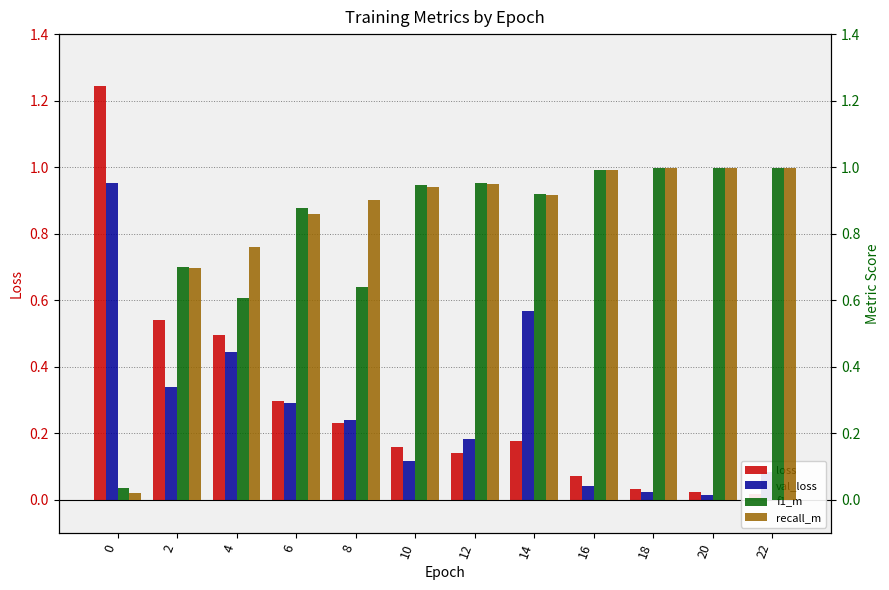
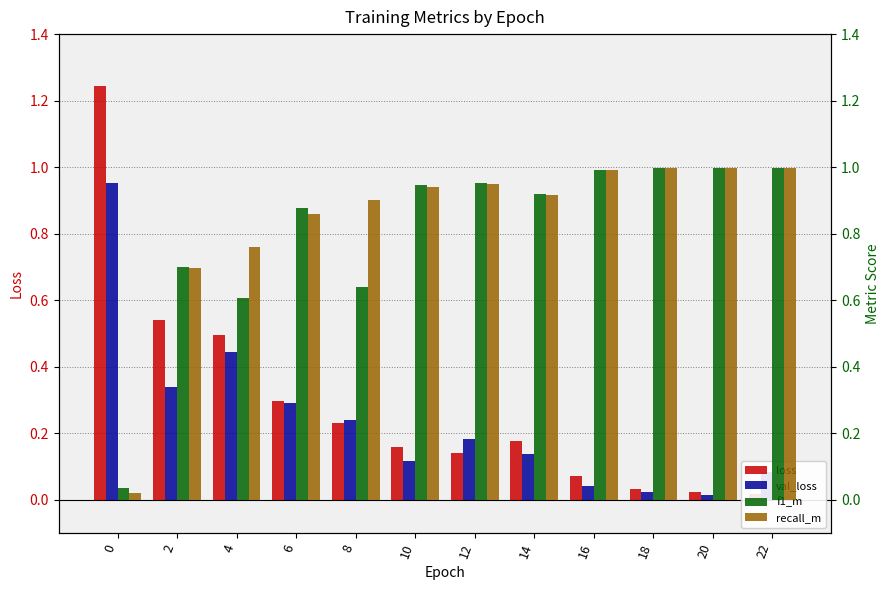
  {
    "loss": {
      "0": 1.24,
      "2": 0.54,
      "4": 0.50,
      "6": 0.30,
      "8": 0.23,
      "10": 0.16,
      "12": 0.14,
      "14": 0.18,
      "16": 0.07,
      "18": 0.03,
      "20": 0.02
    },
    "val_loss": {
      "0": 0.95,
      "2": 0.34,
      "4": 0.45,
      "6": 0.29,
      "8": 0.24,
      "10": 0.12,
      "12": 0.18,
-     "14": 0.57,
+     "14": 0.14,
      "16": 0.04,
      "18": 0.02,
      "20": 0.02
    },
    "f1_m": {
      "0": 0.04,
      "2": 0.70,
      "4": 0.61,
      "6": 0.88,
      "8": 0.64,
      "10": 0.95,
      "12": 0.95,
      "14": 0.92,
      "16": 0.99,
      "18": 1.00,
      "20": 1.00,
      "22": 1.00
    },
    "recall_m": {
      "0": 0.02,
      "2": 0.70,
      "4": 0.76,
      "6": 0.86,
      "8": 0.90,
      "10": 0.94,
      "12": 0.95,
      "14": 0.92,
      "16": 0.99,
      "18": 1.00,
      "20": 1.00,
      "22": 1.00
    }
  }
